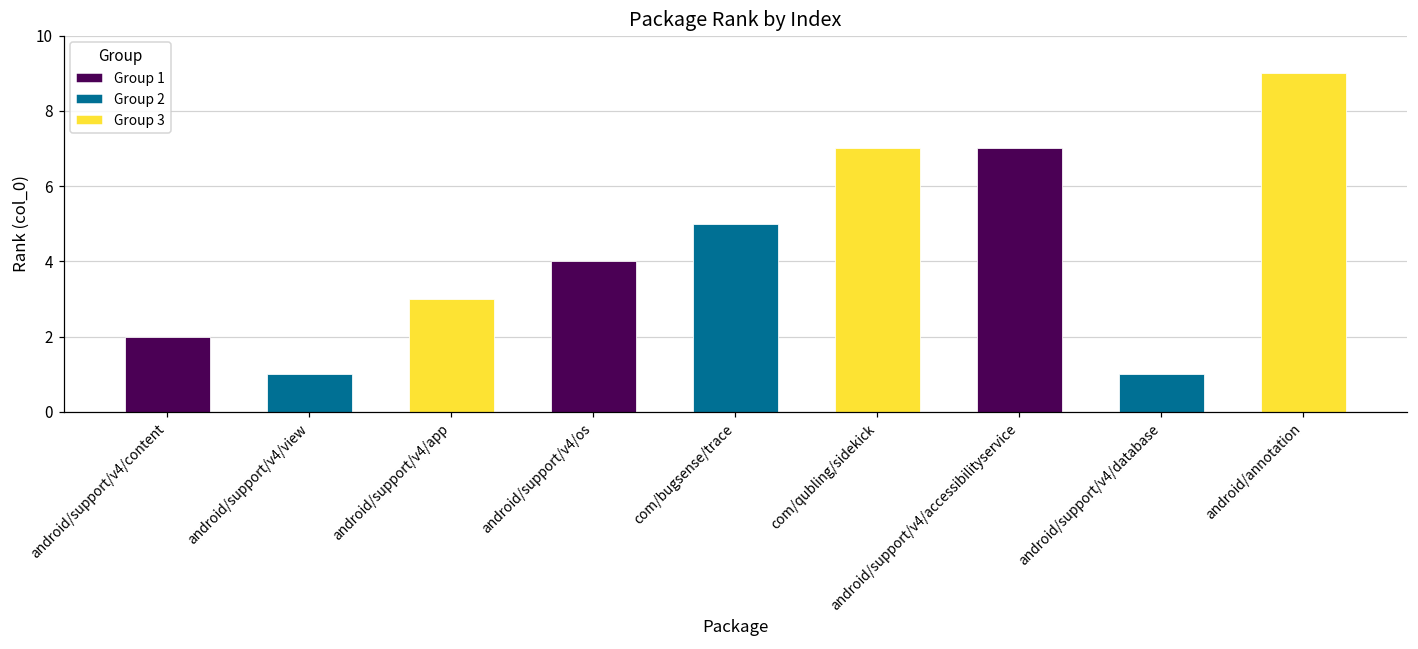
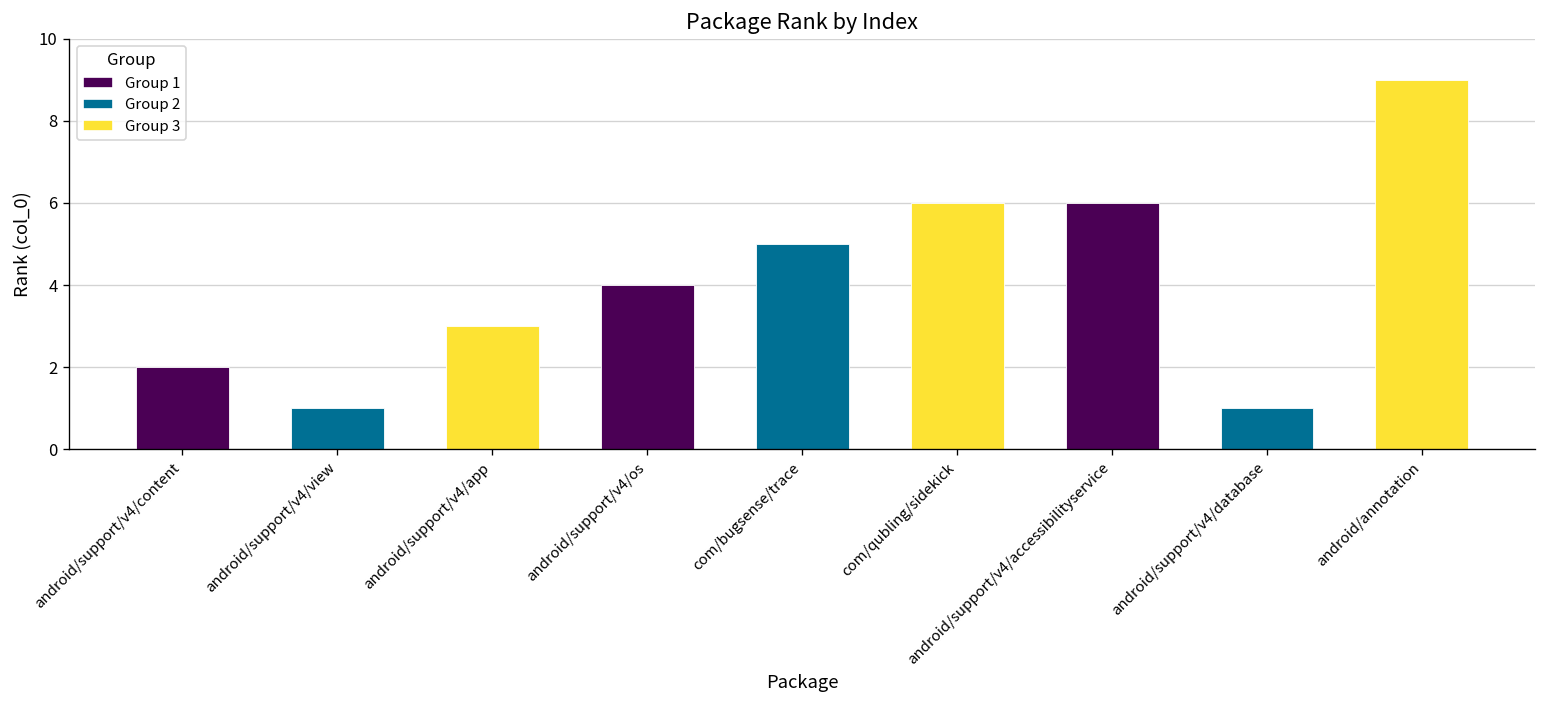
  {
    "android/support/v4/content": 2,
    "android/support/v4/view": 1,
    "android/support/v4/app": 3,
    "android/support/v4/os": 4,
    "com/bugsense/trace": 5,
-   "com/qubling/sidekick": 7,
-   "android/support/v4/accessibilityservice": 7,
+   "com/qubling/sidekick": 6,
+   "android/support/v4/accessibilityservice": 6,
    "android/support/v4/database": 1,
    "android/annotation": 9
  }
